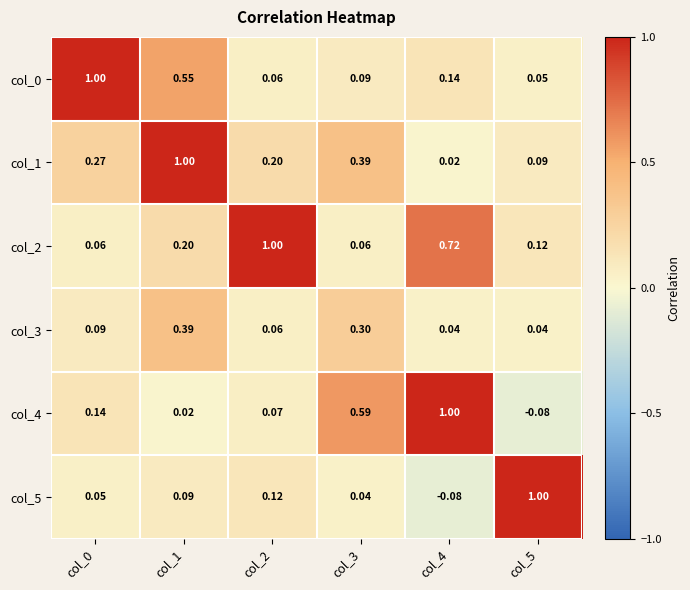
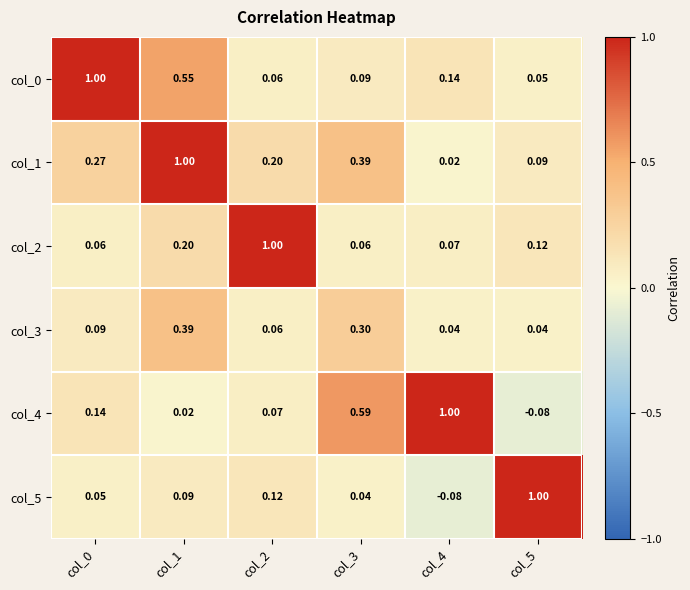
  {
    "col_0": {
      "col_0": 1.00,
      "col_1": 0.55,
      "col_2": 0.06,
      "col_3": 0.09,
      "col_4": 0.14,
      "col_5": 0.05
    },
    "col_1": {
      "col_0": 0.27,
      "col_1": 1.00,
      "col_2": 0.20,
      "col_3": 0.39,
      "col_4": 0.02,
      "col_5": 0.09
    },
    "col_2": {
      "col_0": 0.06,
      "col_1": 0.20,
      "col_2": 1.00,
      "col_3": 0.06,
-     "col_4": 0.72,
+     "col_4": 0.07,
      "col_5": 0.12
    },
    "col_3": {
      "col_0": 0.09,
      "col_1": 0.39,
      "col_2": 0.06,
      "col_3": 0.30,
      "col_4": 0.04,
      "col_5": 0.04
    },
    "col_4": {
      "col_0": 0.14,
      "col_1": 0.02,
      "col_2": 0.07,
      "col_3": 0.59,
      "col_4": 1.00,
      "col_5": -0.08
    },
    "col_5": {
      "col_0": 0.05,
      "col_1": 0.09,
      "col_2": 0.12,
      "col_3": 0.04,
      "col_4": -0.08,
      "col_5": 1.00
    }
  }
